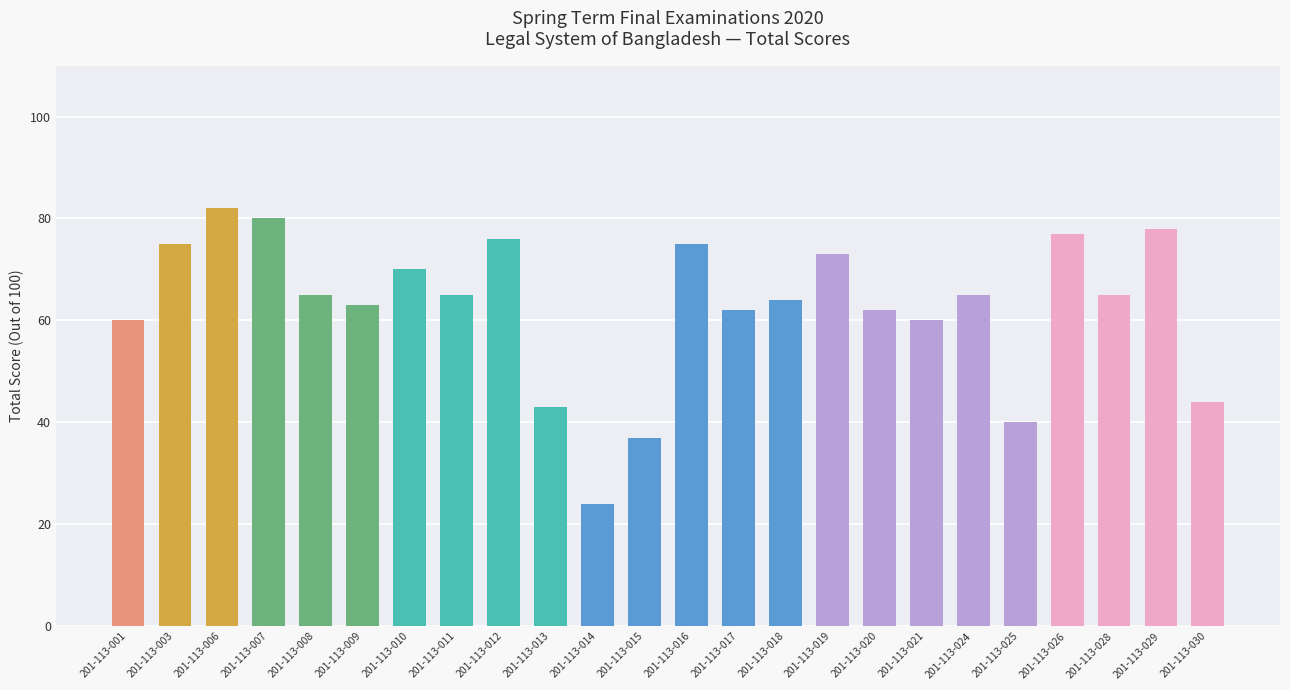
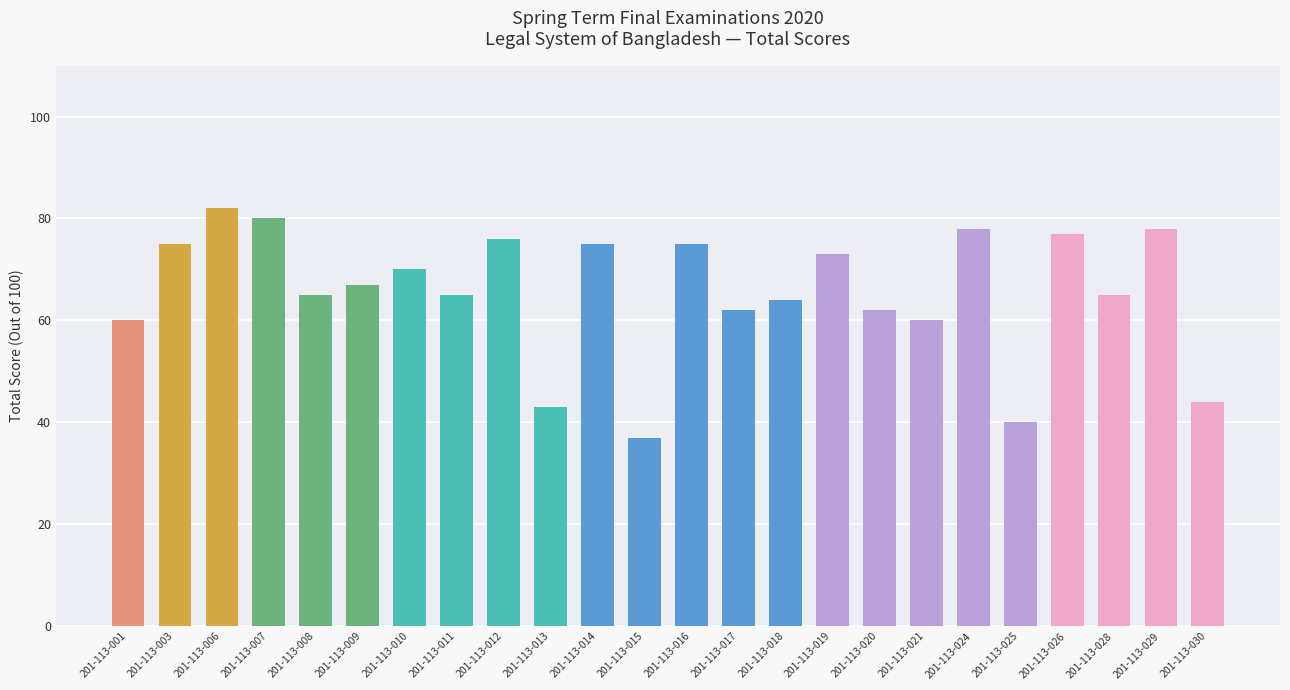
  {
    "201-113-001": 60,
    "201-113-003": 75,
    "201-113-006": 82,
    "201-113-007": 80,
    "201-113-008": 65,
-   "201-113-009": 63,
+   "201-113-009": 67,
    "201-113-010": 70,
    "201-113-011": 65,
    "201-113-012": 76,
    "201-113-013": 43,
-   "201-113-014": 24,
+   "201-113-014": 75,
    "201-113-015": 37,
    "201-113-016": 75,
    "201-113-017": 62,
    "201-113-018": 64,
    "201-113-019": 73,
    "201-113-020": 62,
    "201-113-021": 60,
-   "201-113-024": 65,
+   "201-113-024": 78,
    "201-113-025": 40,
    "201-113-026": 77,
    "201-113-028": 65,
    "201-113-029": 78,
    "201-113-030": 44
  }
